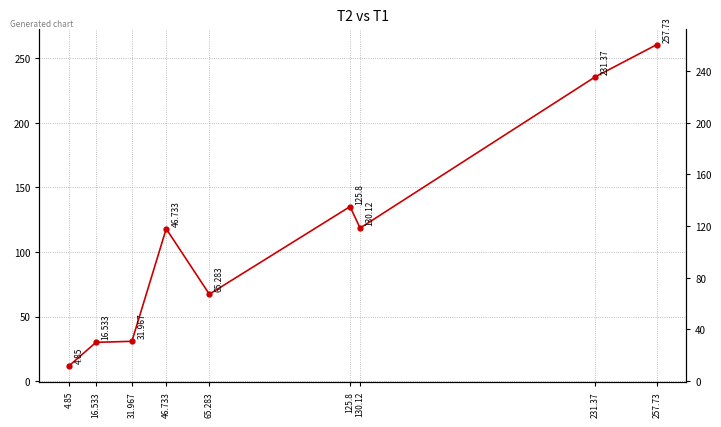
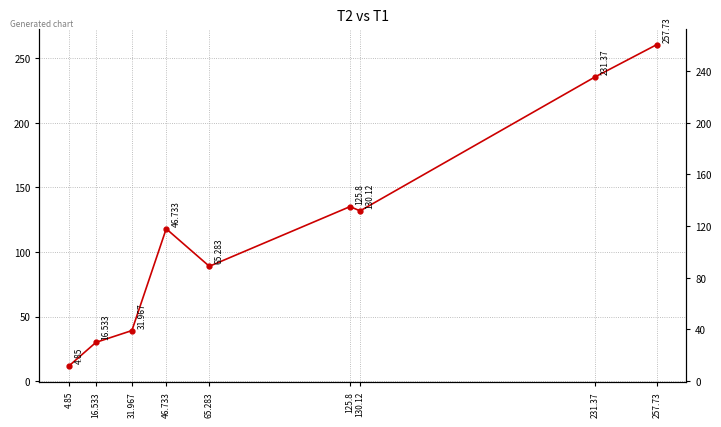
  {
-   "31.967": 31,
-   "65.283": 67,
-   "130.12": 119
+   "31.967": 39,
+   "65.283": 89,
+   "130.12": 132
  }
